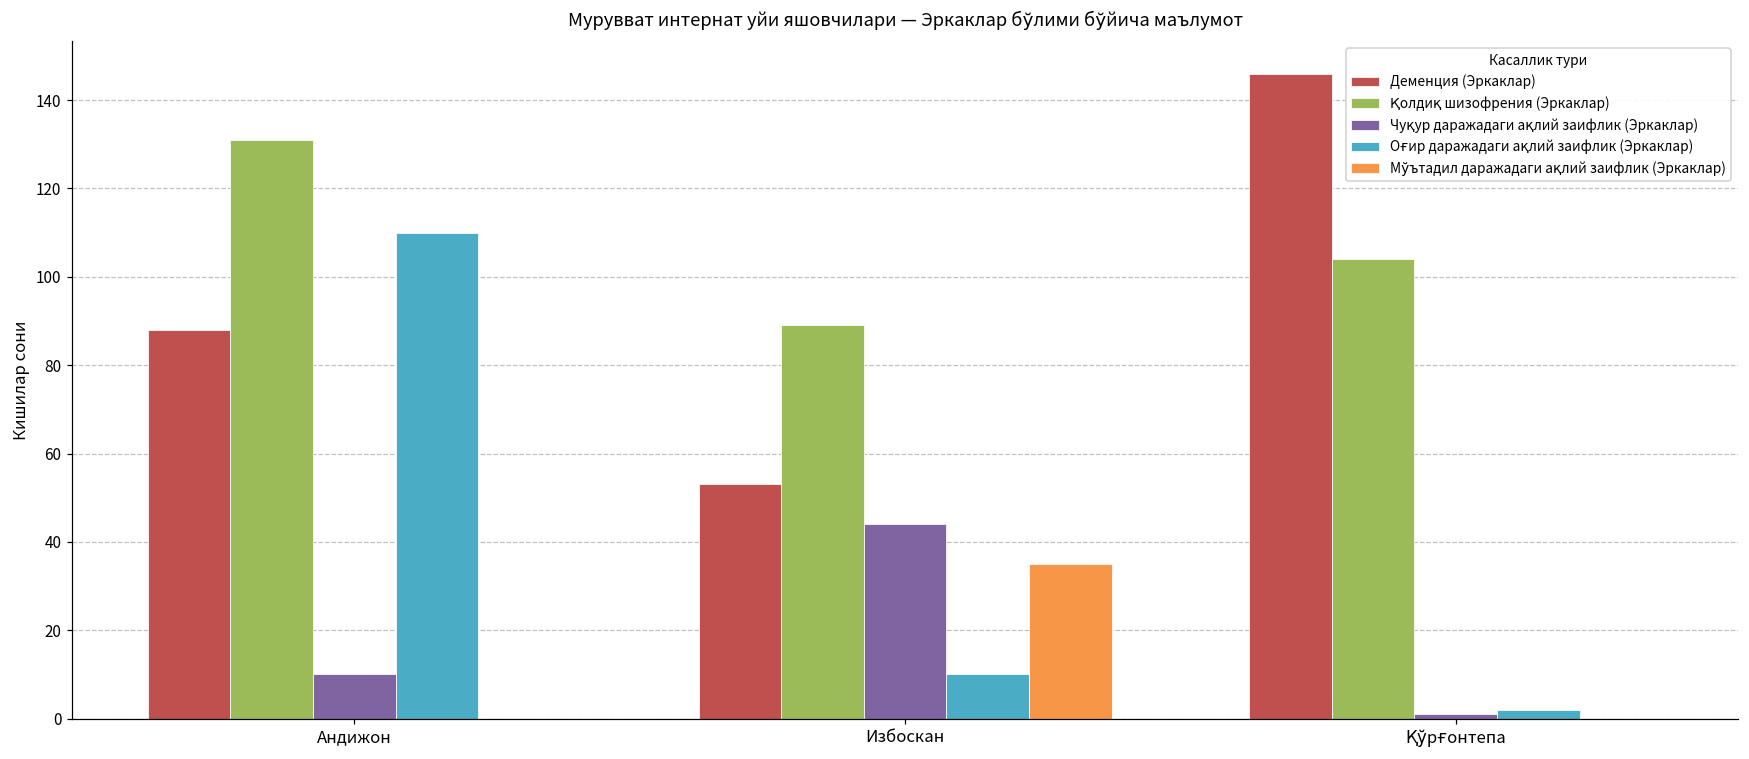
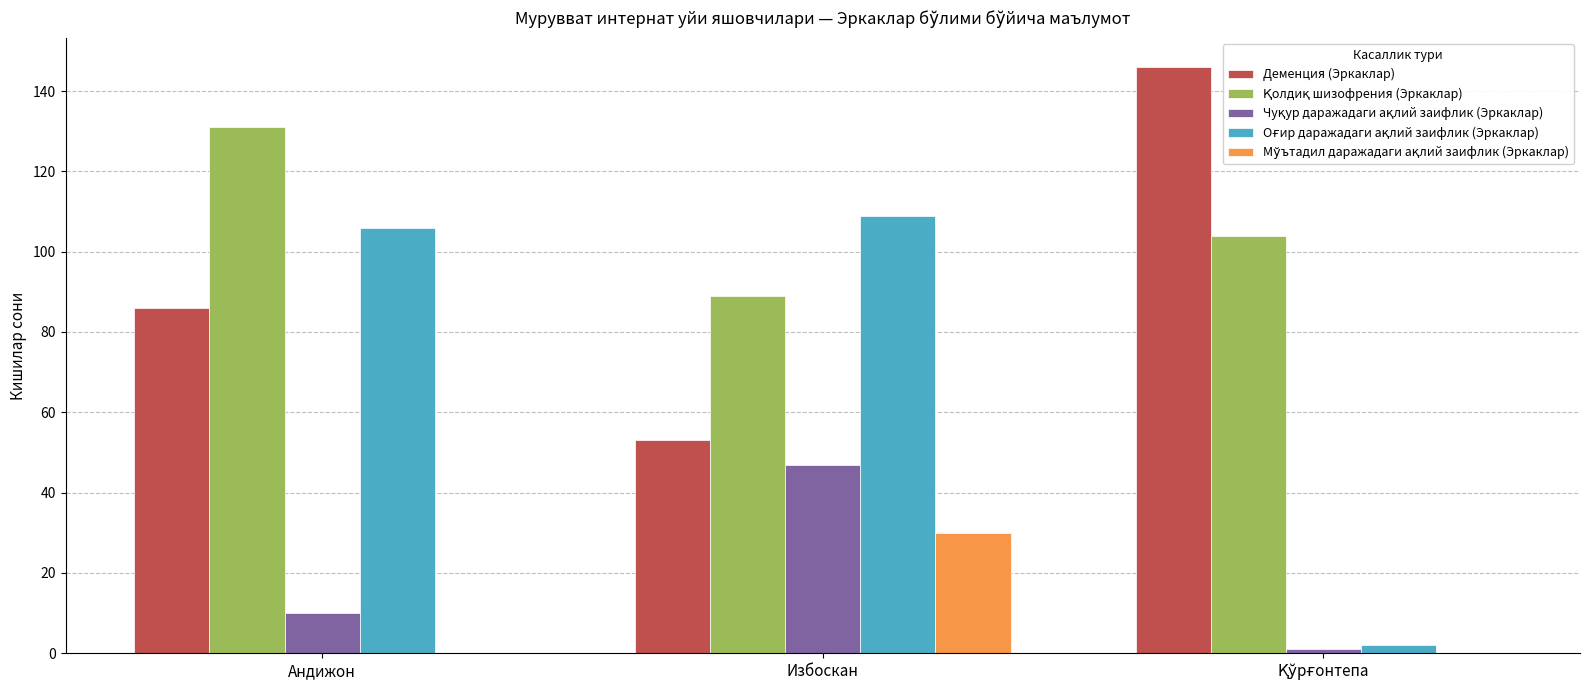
  {
    "Деменция (Эркаклар)": {
-     "Aндижон": 88,
+     "Aндижон": 86,
      "Избоскан": 53,
      "Қўрғонтепа": 146
    },
    "Қолдиқ шизофрения (Эркаклар)": {
      "Aндижон": 131,
      "Избоскан": 89,
      "Қўрғонтепа": 104
    },
    "Чуқур даражадаги ақлий заифлик (Эркаклар)": {
      "Aндижон": 10,
-     "Избоскан": 44,
+     "Избоскан": 47,
      "Қўрғонтепа": 1
    },
    "Оғир даражадаги ақлий заифлик (Эркаклар)": {
-     "Aндижон": 110,
-     "Избоскан": 10,
+     "Aндижон": 106,
+     "Избоскан": 109,
      "Қўрғонтепа": 2
    },
    "Мўътадил даражадаги ақлий заифлик (Эркаклар)": {
      "Aндижон": 0,
-     "Избоскан": 35,
+     "Избоскан": 30,
      "Қўрғонтепа": 0
    }
  }
